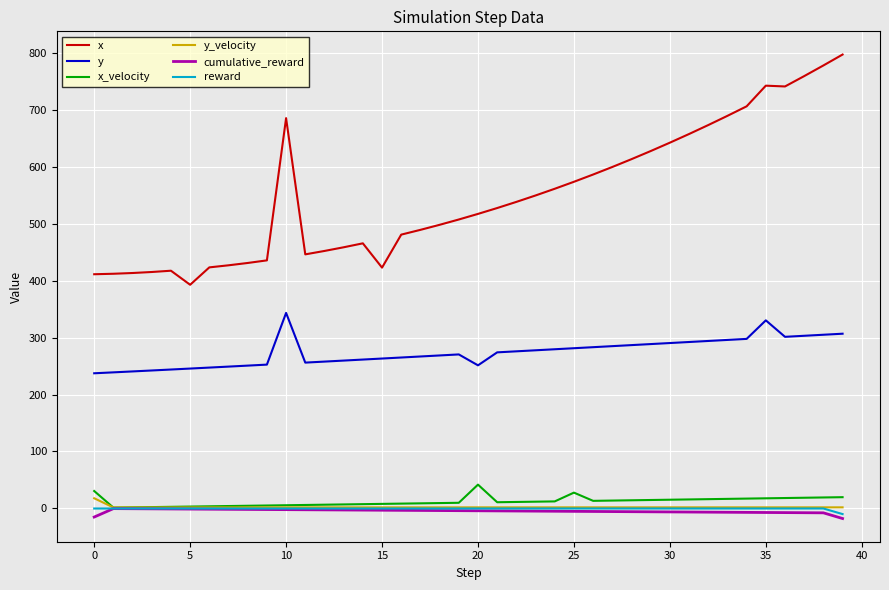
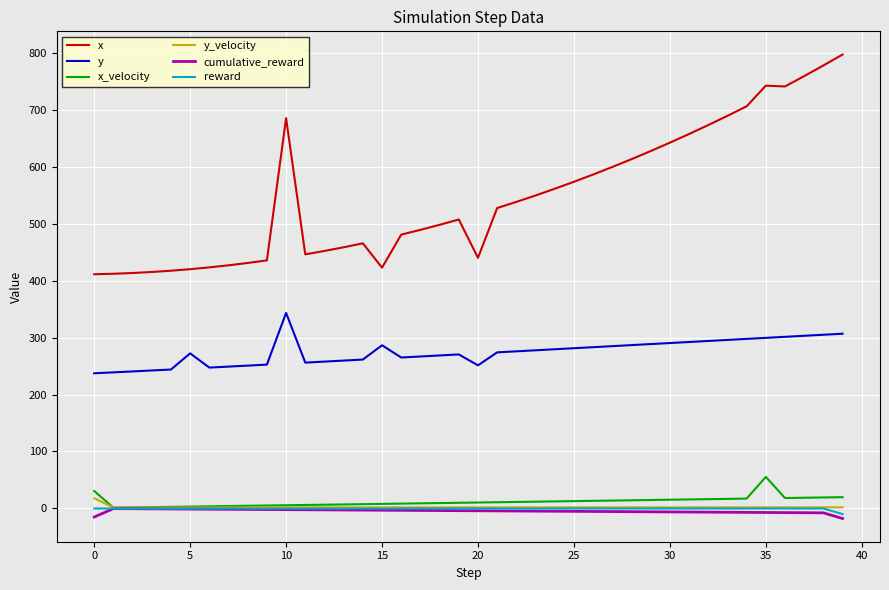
  {
    "x": {
      "0": 410,
-     "5": 390,
+     "5": 420,
      "10": 690,
      "15": 420,
-     "20": 520,
+     "20": 440,
      "25": 570,
      "30": 640,
      "35": 740
    },
    "y": {
      "0": 240,
-     "5": 250,
+     "5": 270,
      "10": 340,
-     "15": 260,
+     "15": 290,
      "20": 250,
      "25": 280,
      "30": 290,
-     "35": 330
+     "35": 300
    },
    "x_velocity": {
      "0": 30,
      "15": 10,
-     "20": 40,
-     "25": 30,
+     "20": 10,
+     "25": 10,
      "30": 20,
-     "35": 20
+     "35": 60
    },
    "y_velocity": {
      "0": 20
    },
    "cumulative_reward": {
      "0": -20,
      "25": -10,
      "30": -10,
      "35": -10
    },
    "reward": {
      "0": 0
    }
  }
